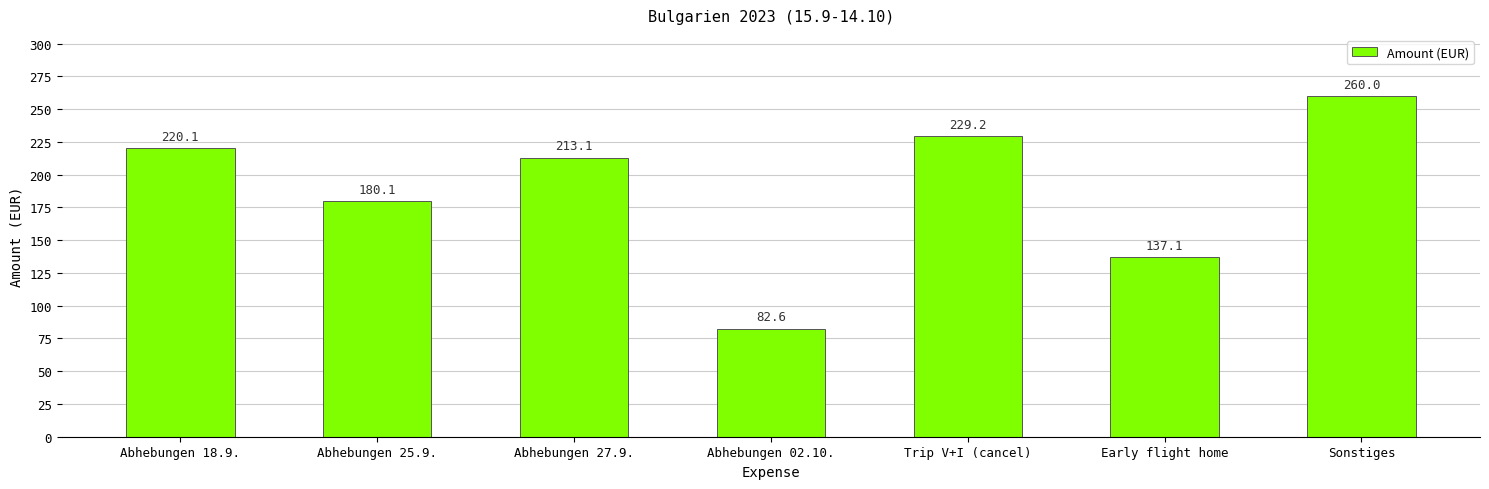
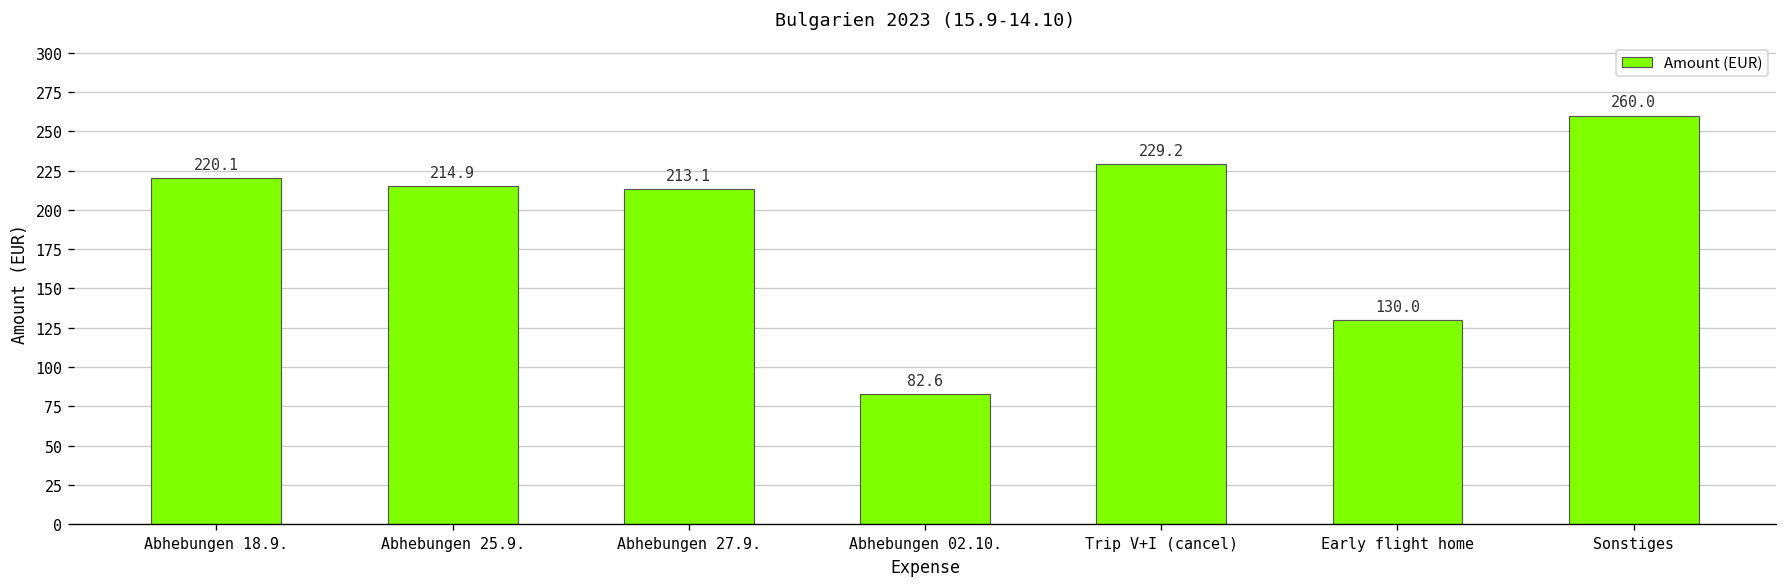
  {
    "Abhebungen 18.9.": 220.1,
-   "Abhebungen 25.9.": 180.1,
+   "Abhebungen 25.9.": 214.9,
    "Abhebungen 27.9.": 213.1,
    "Abhebungen 02.10.": 82.6,
    "Trip V+I (cancel)": 229.2,
-   "Early flight home": 137.1,
+   "Early flight home": 130.0,
    "Sonstiges": 260.0
  }
